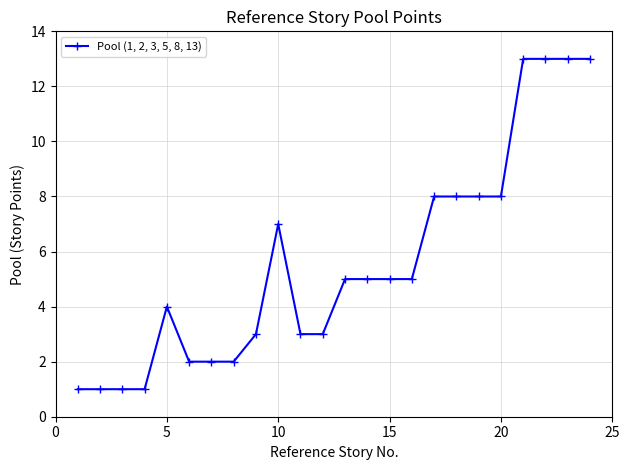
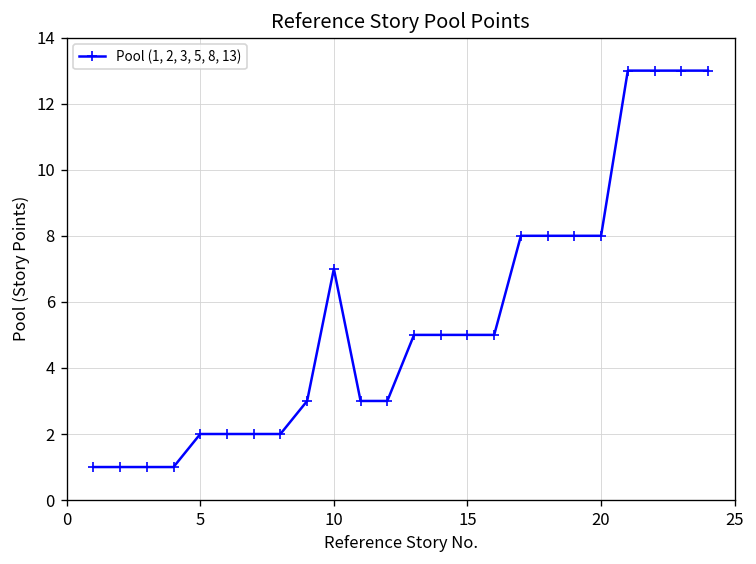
  {
-   "5": 4,
+   "5": 2,
    "10": 7,
    "15": 5,
    "20": 8
  }
